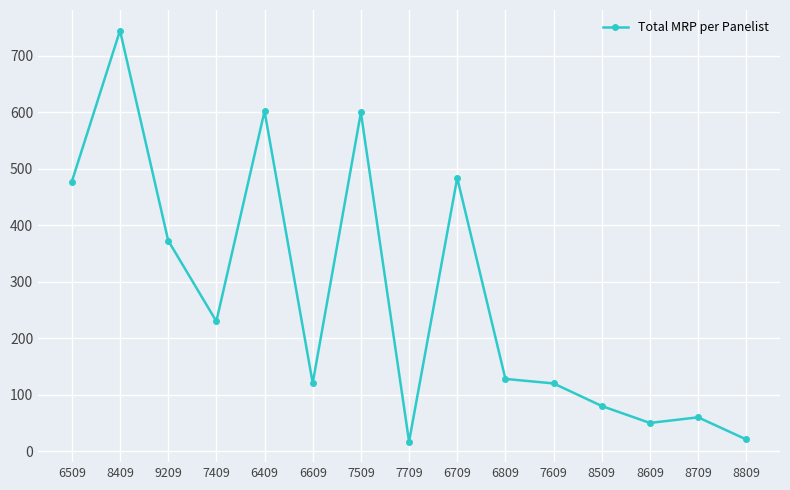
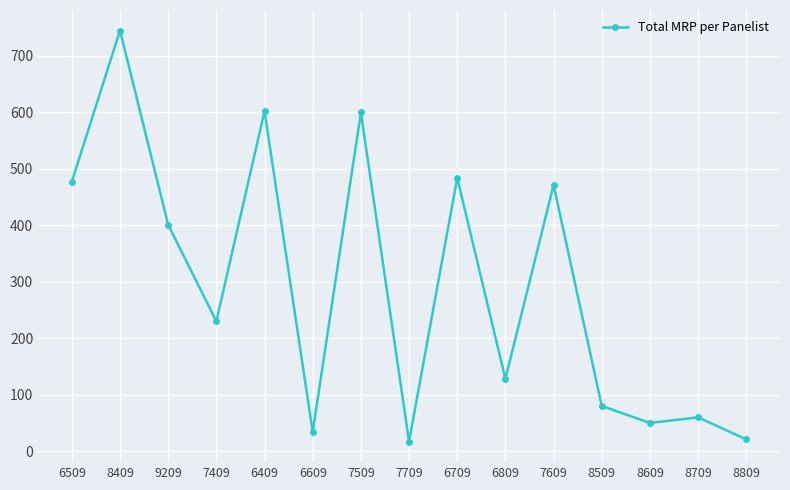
  {
    "6509": 480,
    "8409": 750,
-   "9209": 370,
+   "9209": 400,
    "7409": 230,
    "6409": 600,
-   "6609": 120,
+   "6609": 30,
    "7509": 600,
    "7709": 20,
    "6709": 480,
    "6809": 130,
-   "7609": 120,
+   "7609": 470,
    "8509": 80,
    "8609": 50,
    "8709": 60,
    "8809": 20
  }
